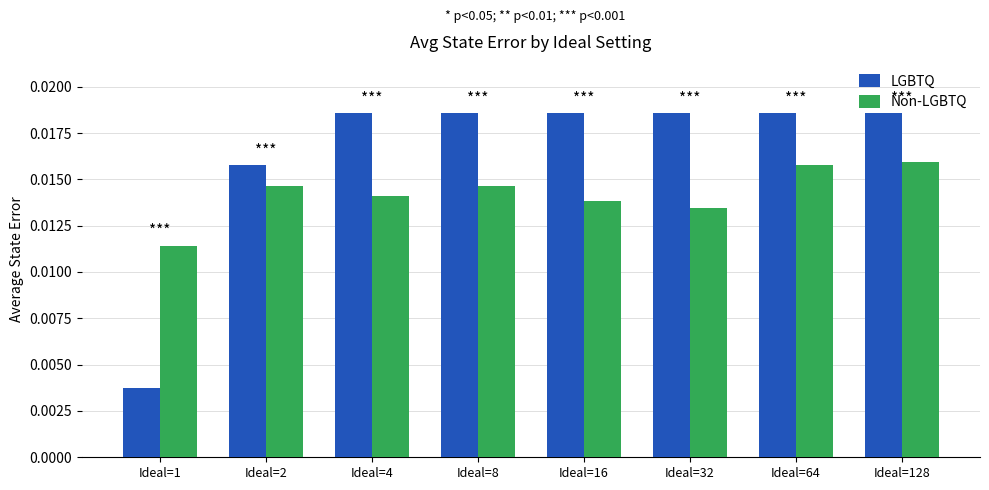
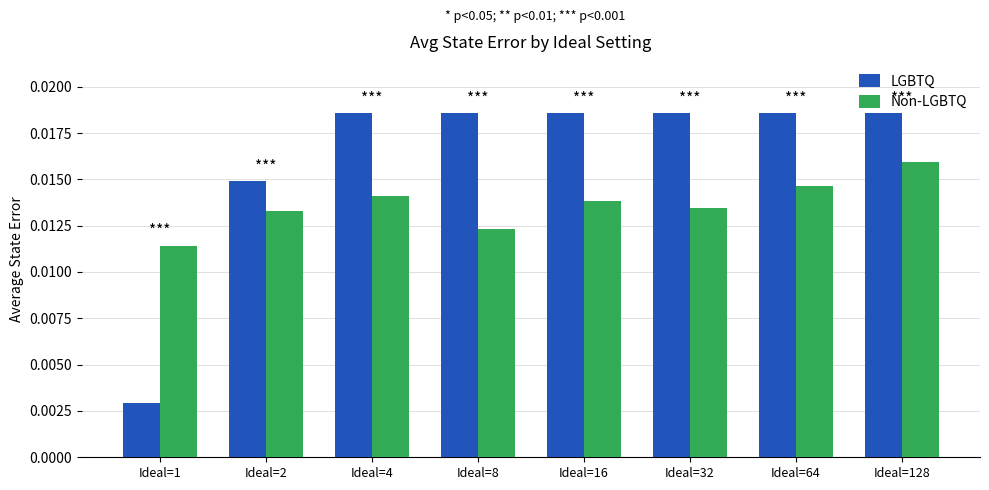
  {
    "LGBTQ": {
-     "Ideal=1": 0.0038,
-     "Ideal=2": 0.0158,
+     "Ideal=1": 0.0029,
+     "Ideal=2": 0.0149,
      "Ideal=4": 0.0186,
      "Ideal=8": 0.0186,
      "Ideal=16": 0.0186,
      "Ideal=32": 0.0186,
      "Ideal=64": 0.0186,
      "Ideal=128": 0.0186
    },
    "Non-LGBTQ": {
      "Ideal=1": 0.0114,
-     "Ideal=2": 0.0146,
+     "Ideal=2": 0.0133,
      "Ideal=4": 0.0141,
-     "Ideal=8": 0.0146,
+     "Ideal=8": 0.0123,
      "Ideal=16": 0.0138,
      "Ideal=32": 0.0135,
-     "Ideal=64": 0.0158,
+     "Ideal=64": 0.0146,
      "Ideal=128": 0.0159
    }
  }
